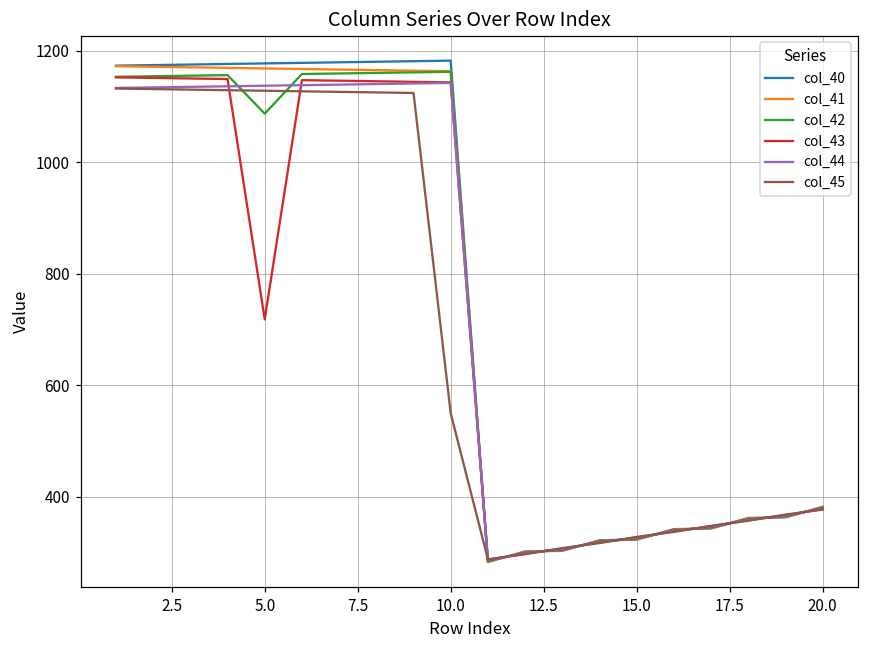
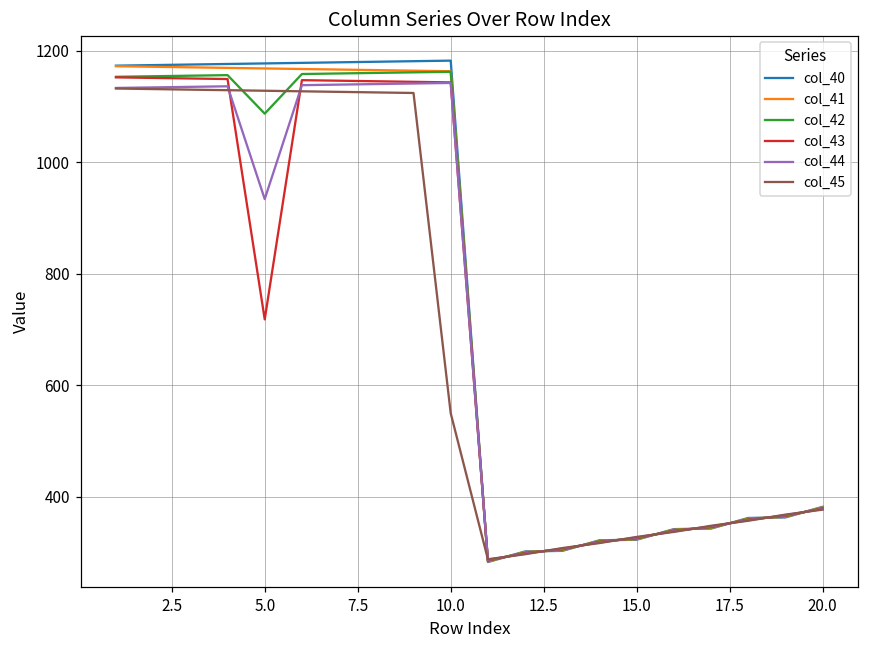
  {
    "col_40": {
      "5.0": 1180,
      "10.0": 1180
    },
    "col_41": {
      "5.0": 1170
    },
    "col_42": {
      "5.0": 1090
    },
    "col_43": {
      "5.0": 720
    },
    "col_44": {
-     "5.0": 1140
+     "5.0": 930
    },
    "col_45": {
      "5.0": 1130,
      "10.0": 550
    }
  }
